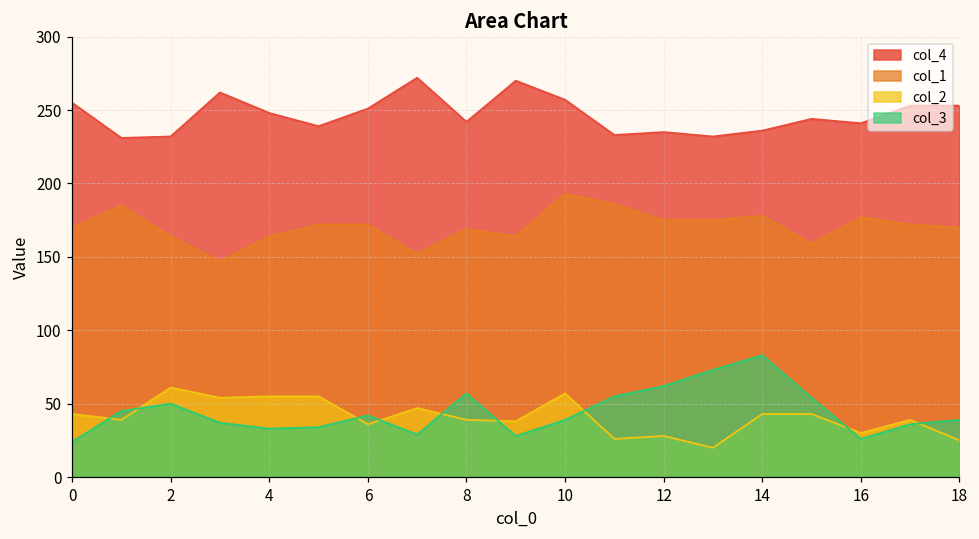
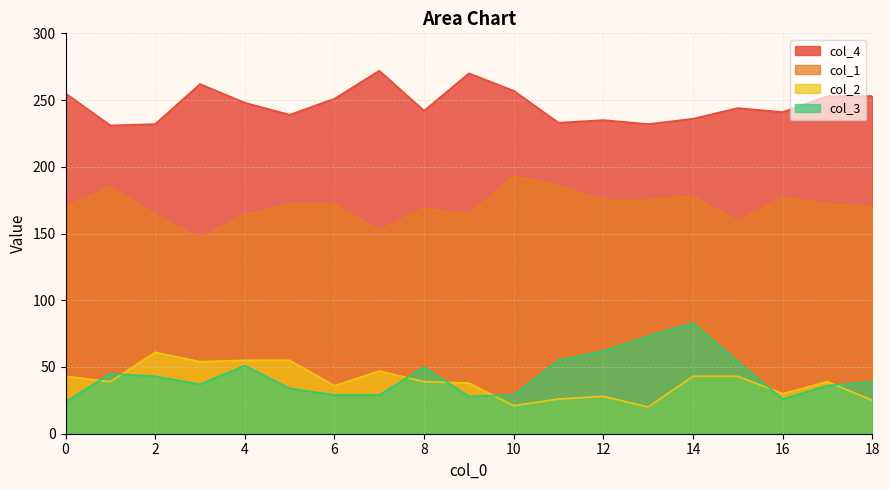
  {
    "col_2": {
      "0": 43,
      "2": 61,
      "4": 55,
      "6": 36,
      "8": 39,
-     "10": 57,
+     "10": 21,
      "12": 28,
      "14": 43,
      "16": 30,
      "18": 25
    },
    "col_3": {
      "0": 24,
-     "2": 50,
-     "4": 33,
-     "6": 42,
-     "8": 57,
-     "10": 39,
+     "2": 43,
+     "4": 51,
+     "6": 29,
+     "8": 50,
+     "10": 29,
      "12": 62,
      "14": 83,
      "16": 26,
      "18": 39
    }
  }
